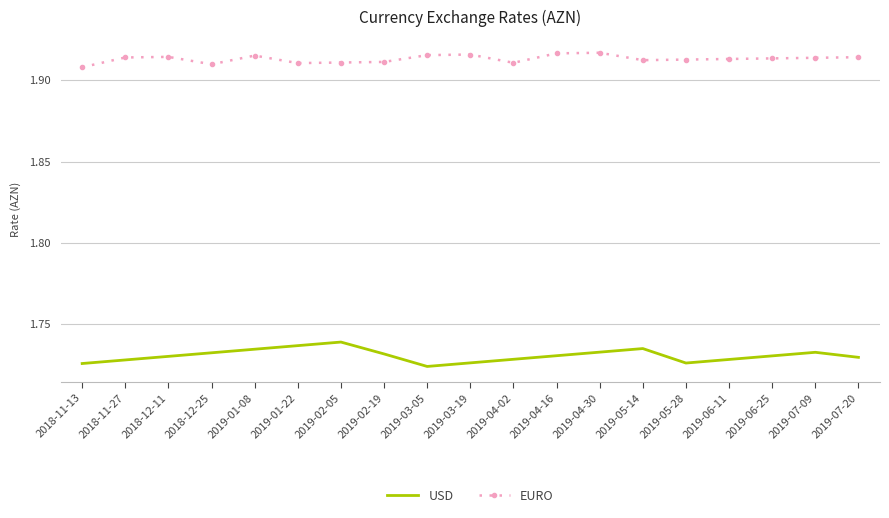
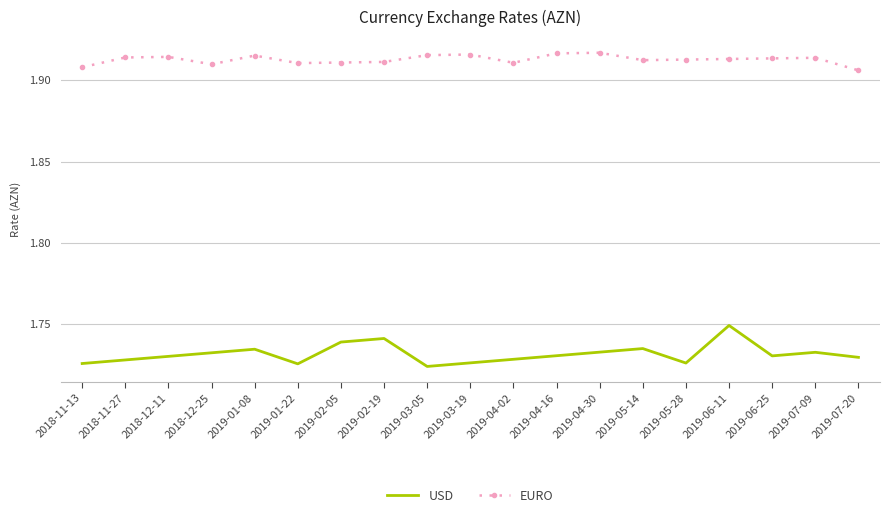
  {
    "USD": {
      "2018-11-13": 1.726,
      "2018-11-27": 1.728,
      "2018-12-11": 1.730,
      "2018-12-25": 1.732,
      "2019-01-08": 1.735,
-     "2019-01-22": 1.737,
+     "2019-01-22": 1.726,
      "2019-02-05": 1.739,
-     "2019-02-19": 1.732,
+     "2019-02-19": 1.741,
      "2019-03-05": 1.724,
      "2019-03-19": 1.726,
      "2019-04-02": 1.728,
      "2019-04-16": 1.731,
      "2019-04-30": 1.733,
      "2019-05-14": 1.735,
      "2019-05-28": 1.726,
-     "2019-06-11": 1.728,
+     "2019-06-11": 1.749,
      "2019-06-25": 1.731,
      "2019-07-09": 1.733,
      "2019-07-20": 1.730
    },
    "EURO": {
      "2018-11-13": 1.908,
      "2018-11-27": 1.914,
      "2018-12-11": 1.914,
      "2018-12-25": 1.910,
      "2019-01-08": 1.915,
      "2019-01-22": 1.911,
      "2019-02-05": 1.911,
      "2019-02-19": 1.911,
      "2019-03-05": 1.915,
      "2019-03-19": 1.916,
      "2019-04-02": 1.911,
      "2019-04-16": 1.917,
      "2019-04-30": 1.917,
      "2019-05-14": 1.912,
      "2019-05-28": 1.913,
      "2019-06-11": 1.913,
      "2019-06-25": 1.913,
      "2019-07-09": 1.914,
-     "2019-07-20": 1.914
+     "2019-07-20": 1.906
    }
  }
